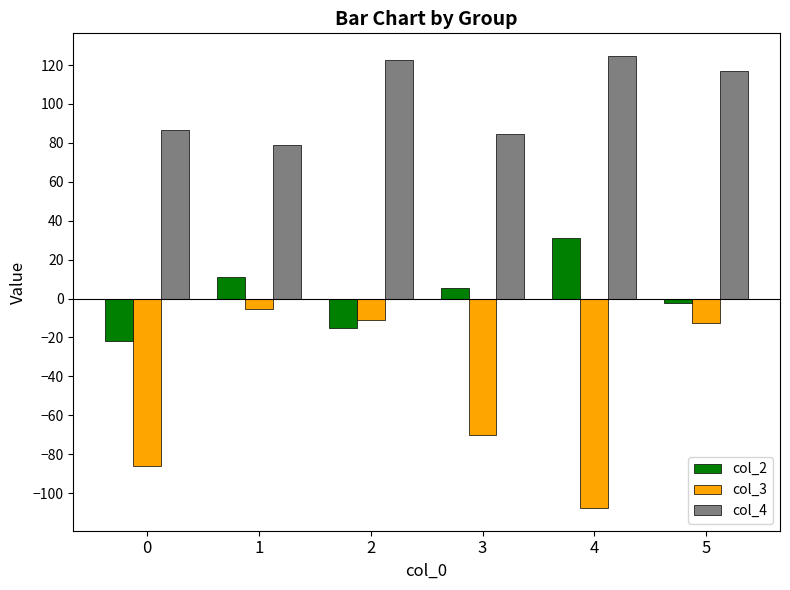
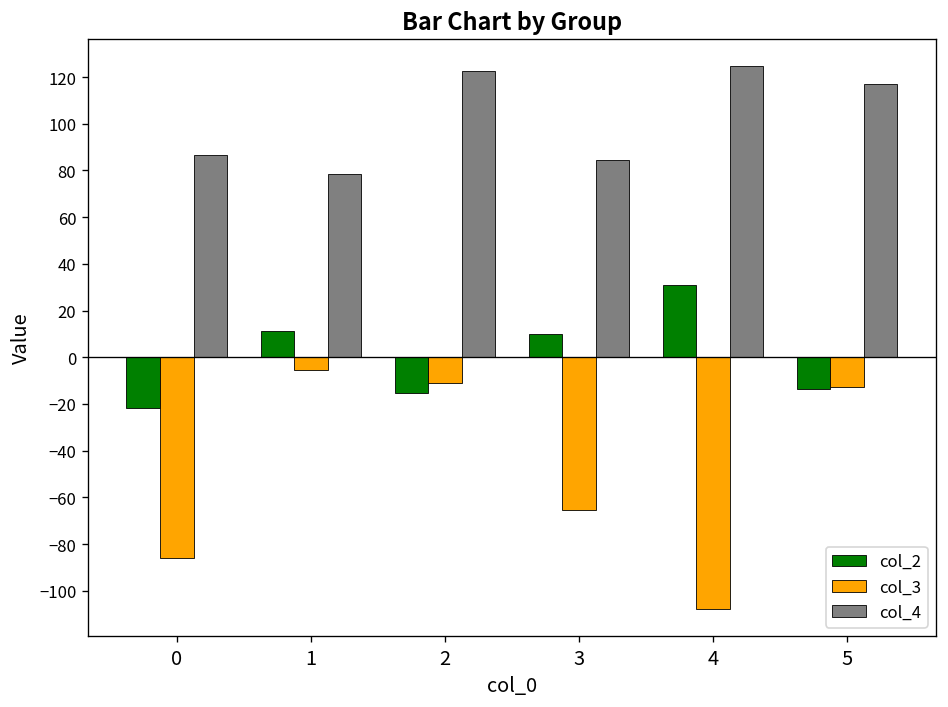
  {
    "col_2": {
      "0": -22,
      "1": 11,
      "2": -15,
-     "3": 5,
+     "3": 10,
      "4": 31,
-     "5": -2
+     "5": -13
    },
    "col_3": {
      "0": -86,
      "1": -5,
      "2": -11,
-     "3": -70,
+     "3": -66,
      "4": -108,
      "5": -13
    },
    "col_4": {
      "0": 87,
      "1": 79,
      "2": 123,
      "3": 85,
      "4": 125,
      "5": 117
    }
  }
